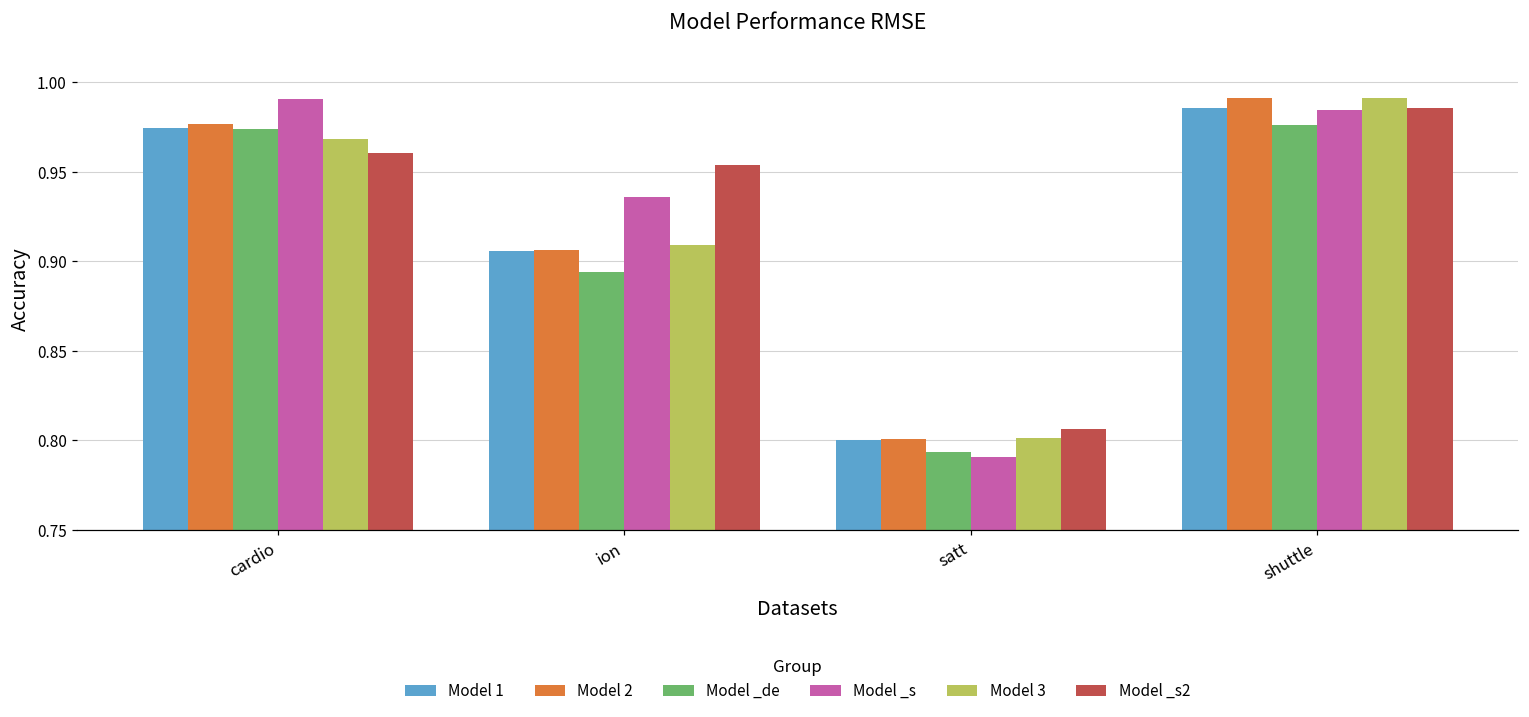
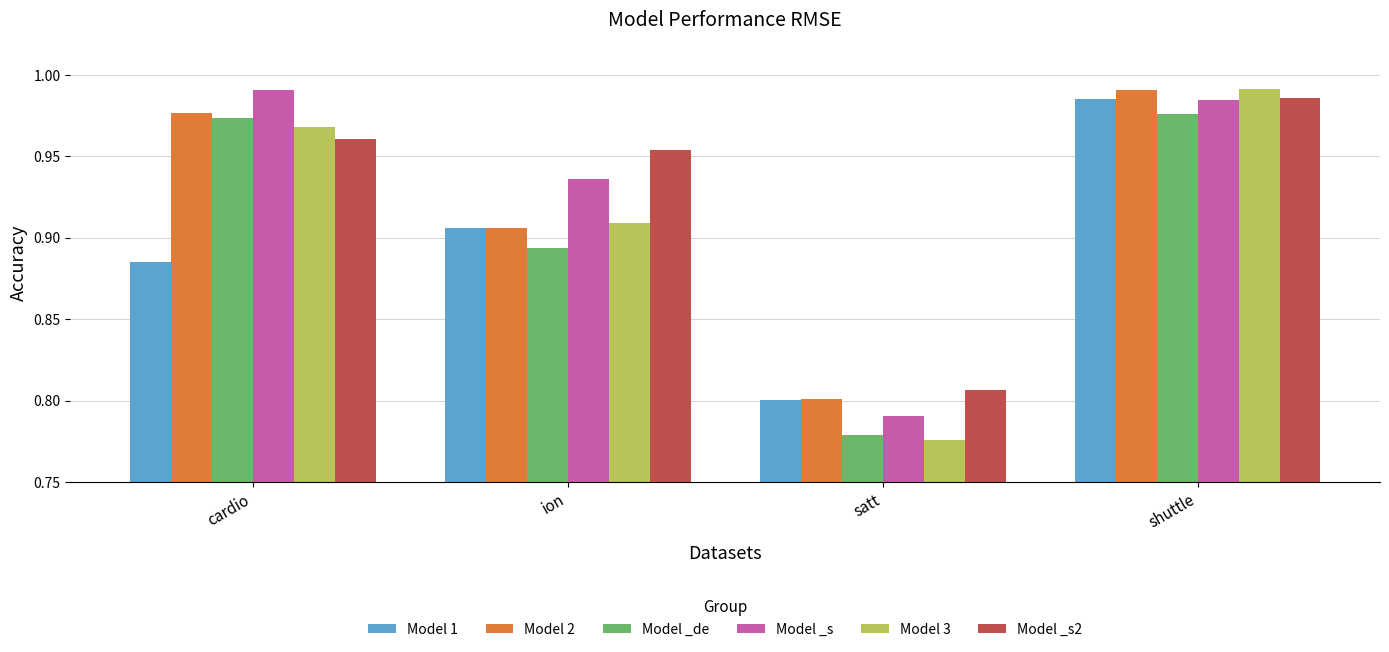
  {
    "Model 1": {
-     "cardio": 0.974,
+     "cardio": 0.885,
      "ion": 0.906,
      "satt": 0.800,
      "shuttle": 0.985
    },
    "Model _de": {
      "cardio": 0.974,
      "ion": 0.894,
-     "satt": 0.794,
+     "satt": 0.779,
      "shuttle": 0.976
    },
    "Model _s": {
      "cardio": 0.991,
      "ion": 0.936,
      "satt": 0.791,
      "shuttle": 0.985
    },
    "Model 3": {
      "cardio": 0.968,
      "ion": 0.909,
-     "satt": 0.802,
+     "satt": 0.776,
      "shuttle": 0.991
    }
  }
